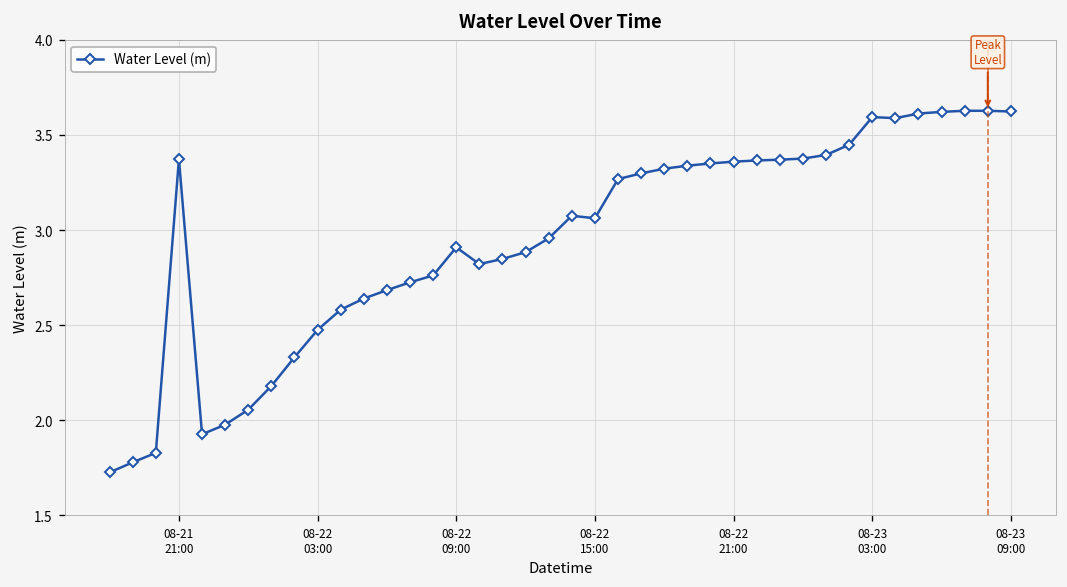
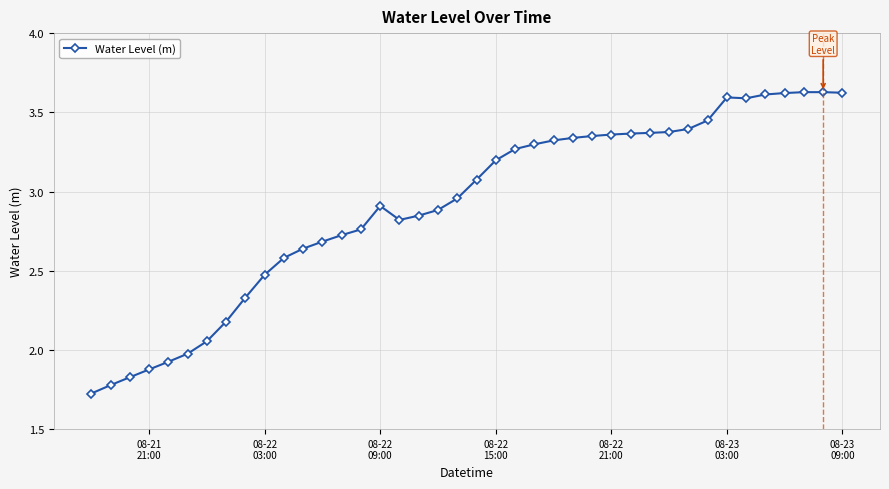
  {
-   "08-21 21:00": 3.37,
+   "08-21 21:00": 1.88,
    "08-22 03:00": 2.47,
    "08-22 09:00": 2.91,
-   "08-22 15:00": 3.06,
+   "08-22 15:00": 3.20,
    "08-22 21:00": 3.36,
    "08-23 03:00": 3.59,
    "08-23 09:00": 3.62
  }
